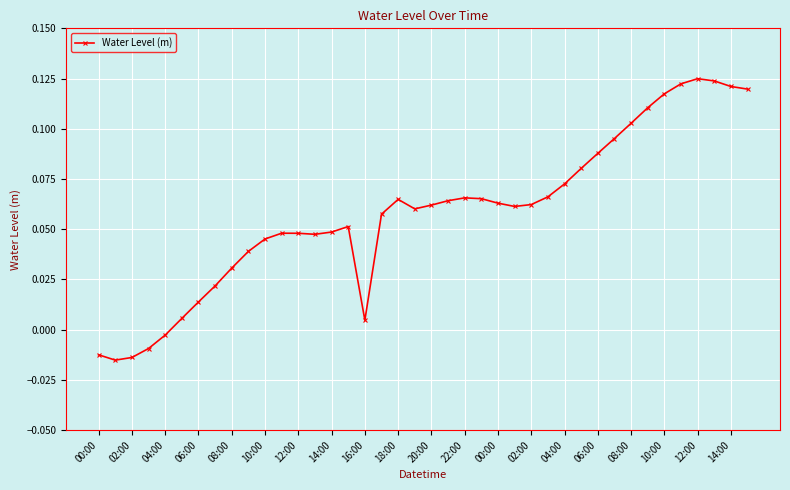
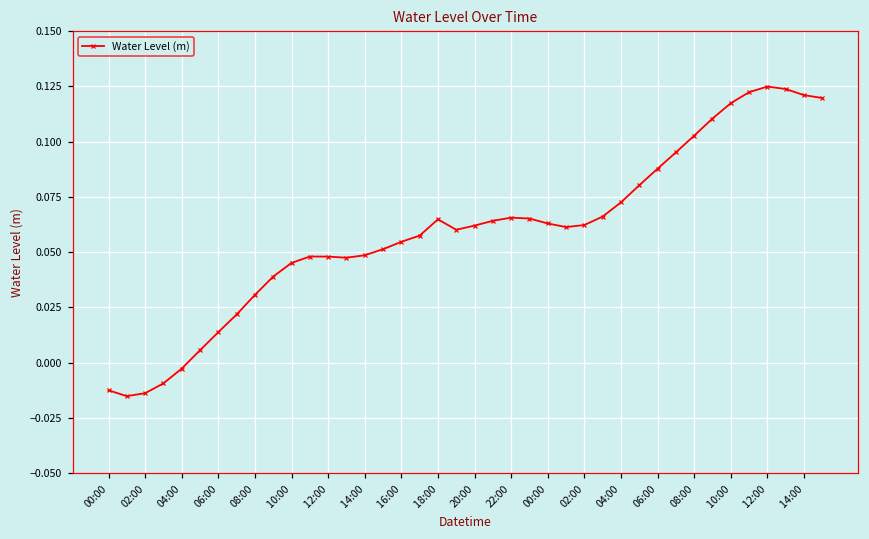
  {
-   "16:00": 0.005,
+   "16:00": 0.055,
    "18:00": 0.065,
    "20:00": 0.062,
    "22:00": 0.066
  }
